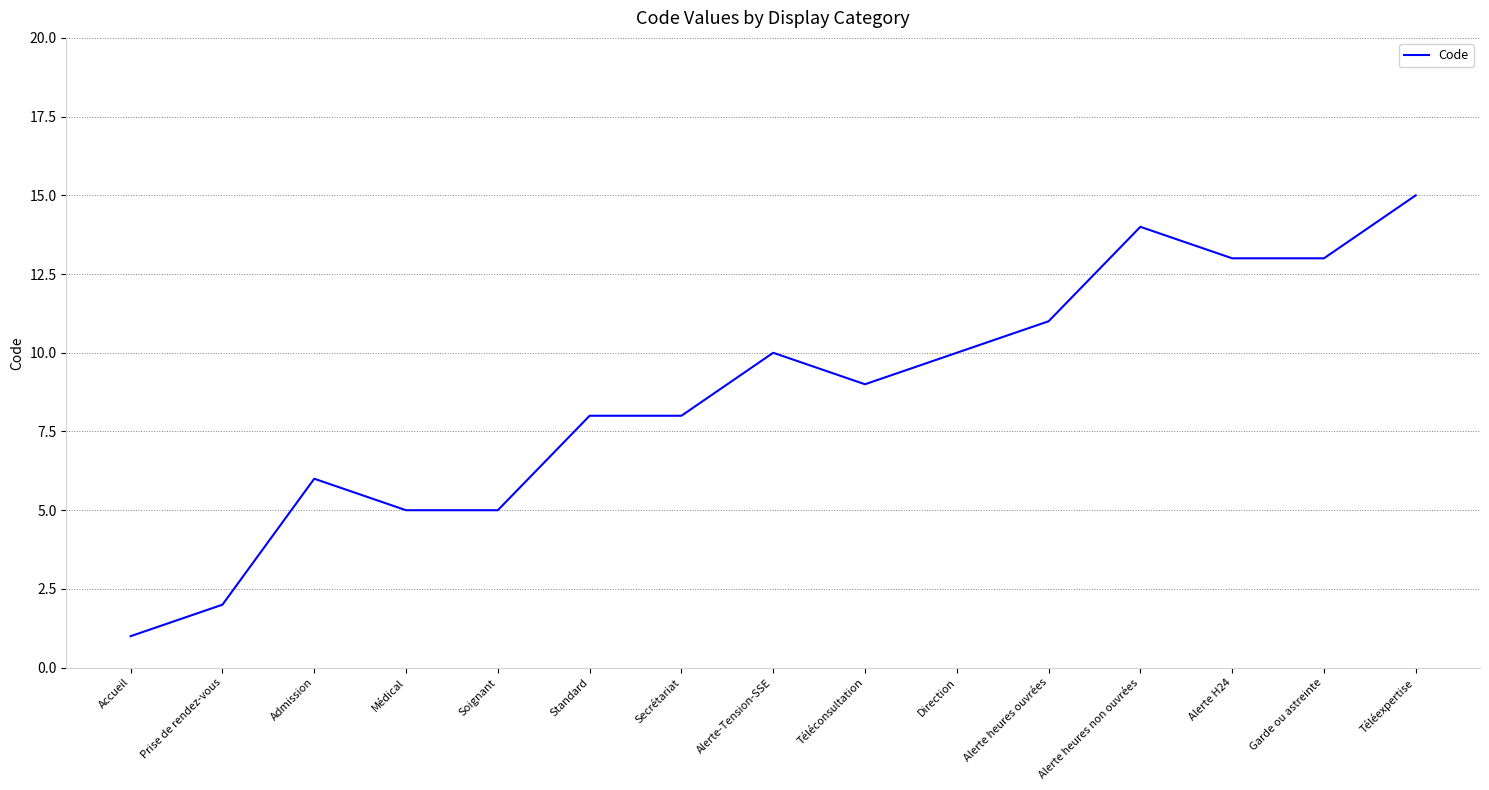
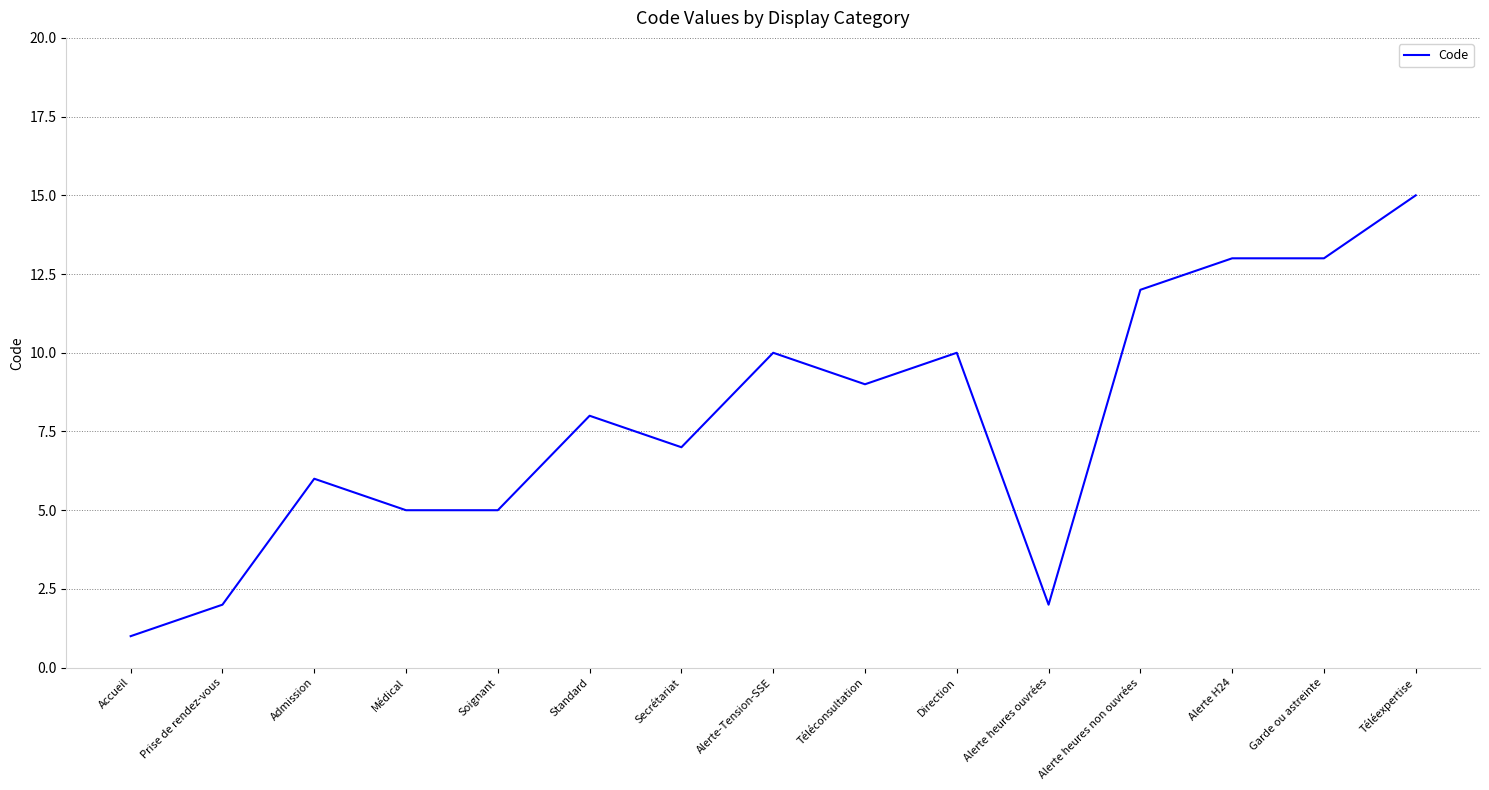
  {
    "Accueil": 1,
    "Prise de rendez-vous": 2,
    "Admission": 6,
    "Médical": 5,
    "Soignant": 5,
    "Standard": 8,
-   "Secrétariat": 8,
+   "Secrétariat": 7,
    "Alerte-Tension-SSE": 10,
    "Téléconsultation": 9,
    "Direction": 10,
-   "Alerte heures ouvrées": 11,
-   "Alerte heures non ouvrées": 14,
+   "Alerte heures ouvrées": 2,
+   "Alerte heures non ouvrées": 12,
    "Alerte H24": 13,
    "Garde ou astreinte": 13,
    "Téléexpertise": 15
  }
